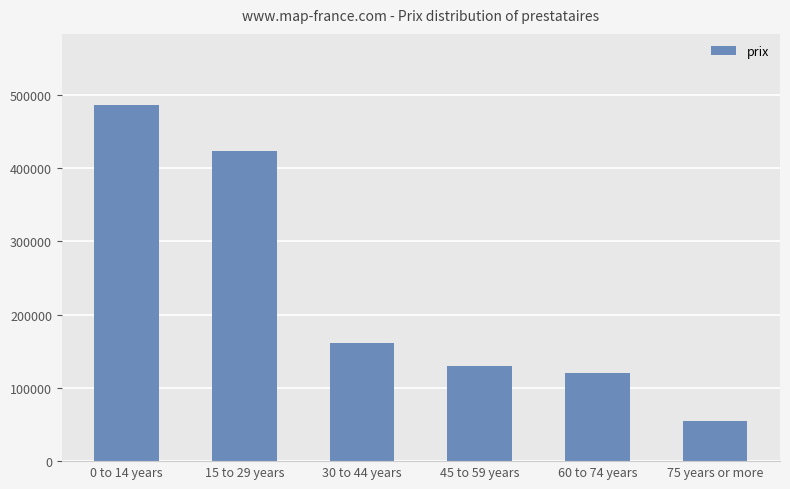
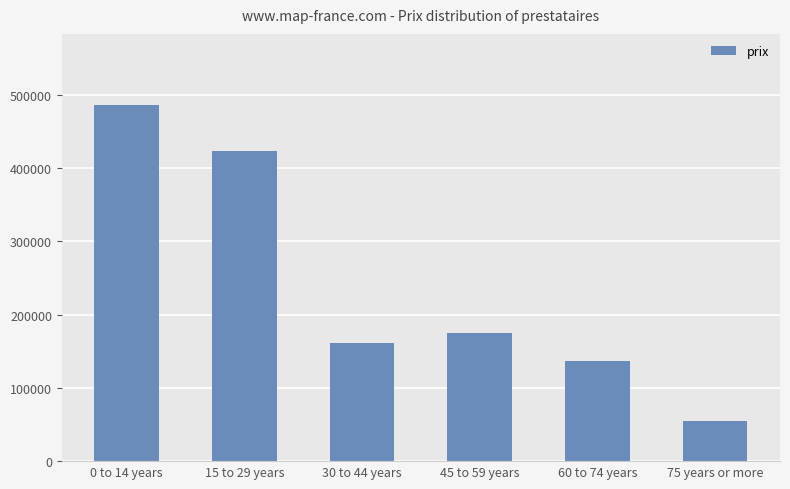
  {
    "0 to 14 years": 490000,
    "15 to 29 years": 420000,
    "30 to 44 years": 160000,
-   "45 to 59 years": 130000,
-   "60 to 74 years": 120000,
+   "45 to 59 years": 180000,
+   "60 to 74 years": 140000,
    "75 years or more": 60000
  }
